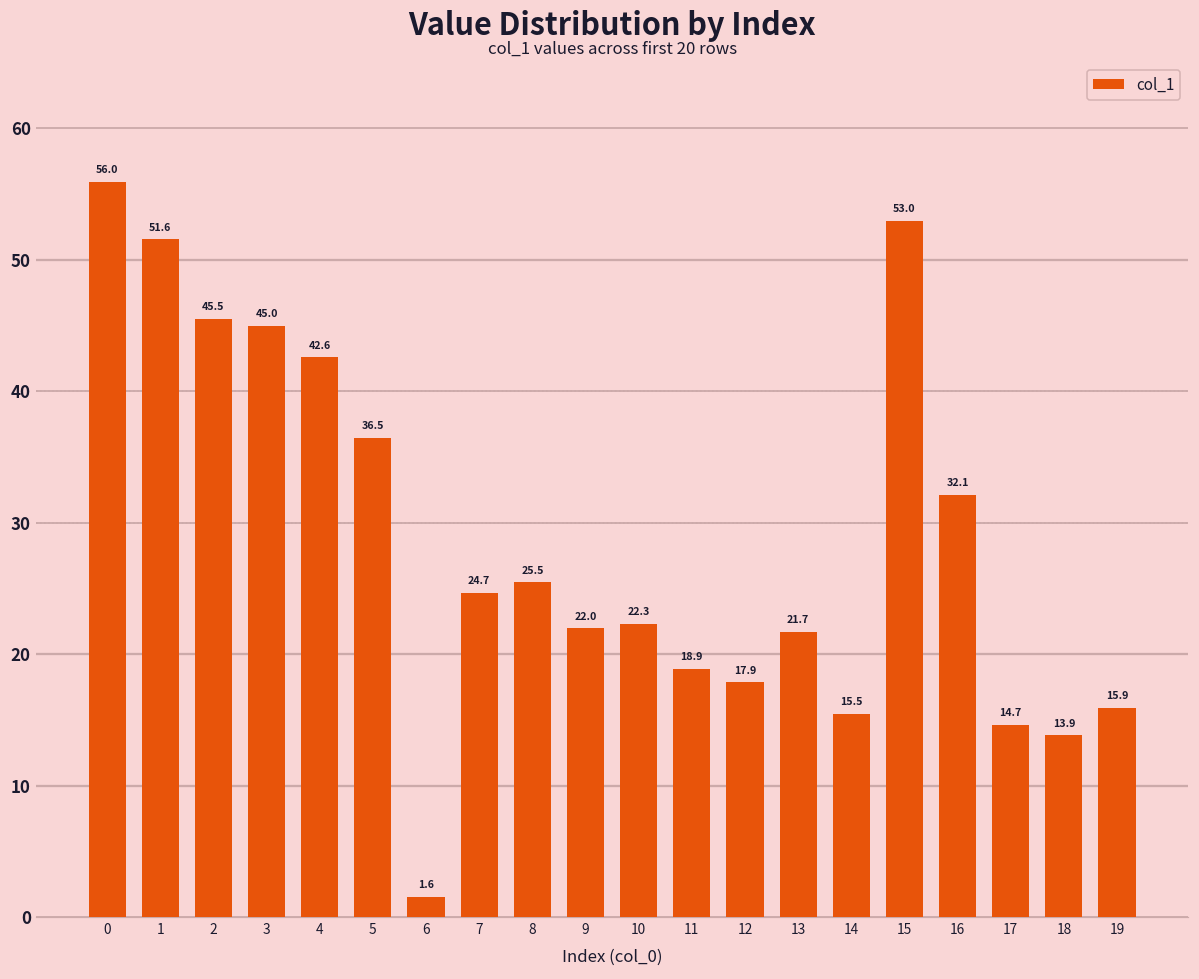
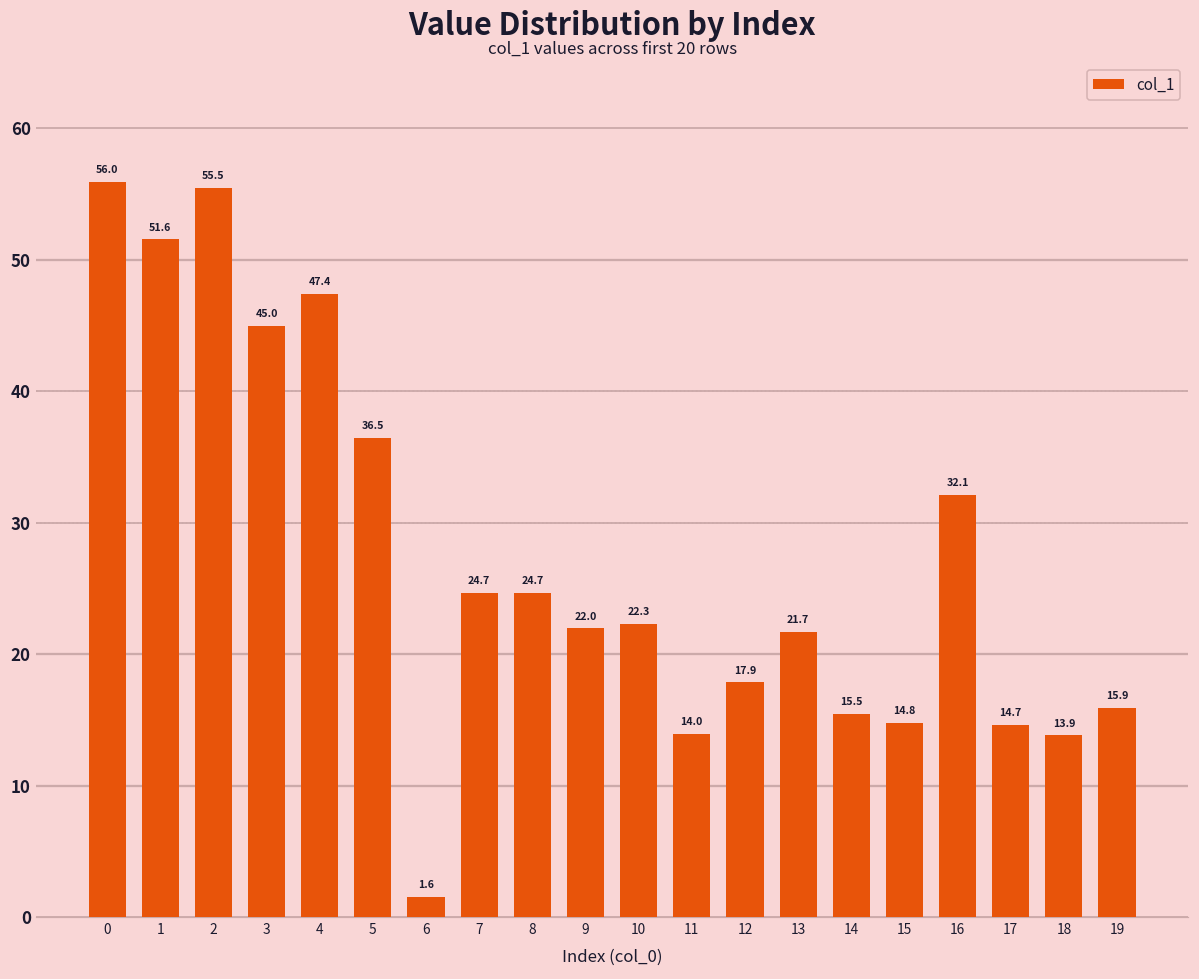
  {
    "0": 56.0,
    "1": 51.6,
-   "2": 45.5,
+   "2": 55.5,
    "3": 45.0,
-   "4": 42.6,
+   "4": 47.4,
    "5": 36.5,
    "6": 1.6,
    "7": 24.7,
-   "8": 25.5,
+   "8": 24.7,
    "9": 22.0,
    "10": 22.3,
-   "11": 18.9,
+   "11": 14.0,
    "12": 17.9,
    "13": 21.7,
    "14": 15.5,
-   "15": 53.0,
+   "15": 14.8,
    "16": 32.1,
    "17": 14.7,
    "18": 13.9,
    "19": 15.9
  }
